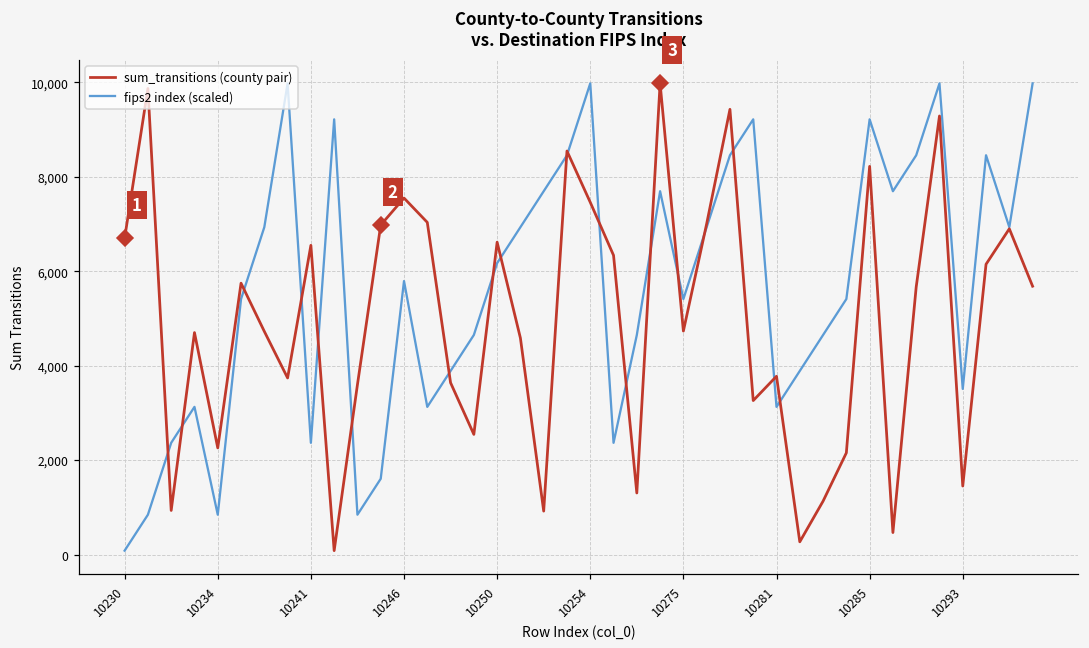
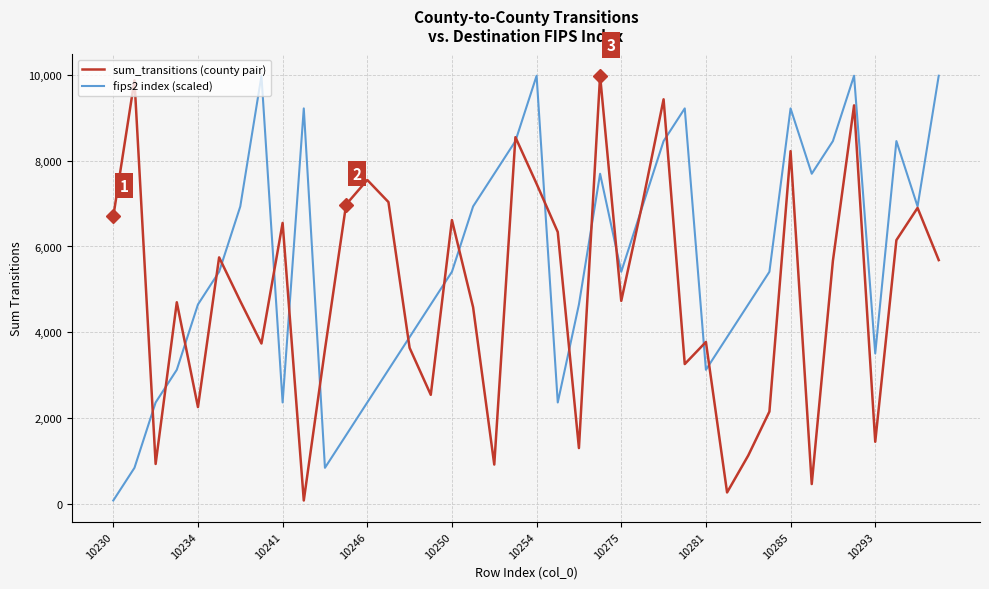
  {
    "fips2 index (scaled)": {
      "10230": "100",
-     "10234": "800",
+     "10234": "4,600",
      "10241": "2,400",
-     "10246": "5,800",
-     "10250": "6,200",
+     "10246": "2,400",
+     "10250": "5,400",
      "10254": "10,000",
      "10275": "5,400",
      "10281": "3,100",
      "10285": "9,200",
      "10293": "3,500"
    }
  }
